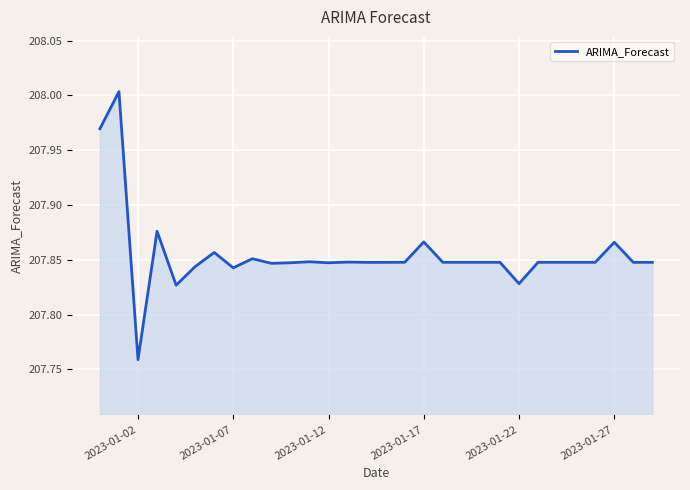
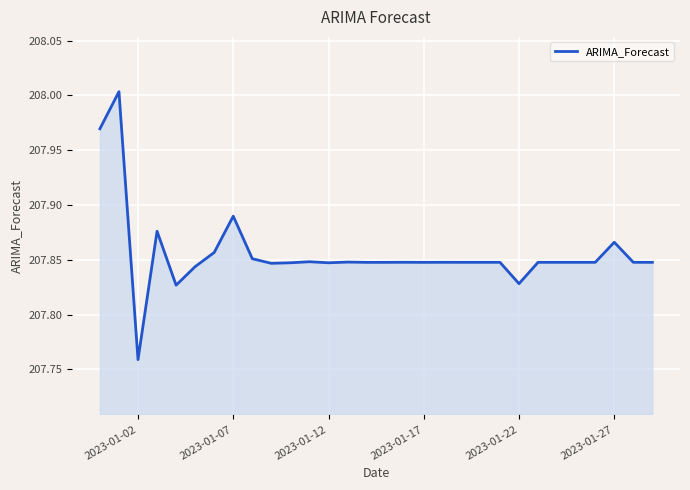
  {
    "2023-01-02": 207.759,
-   "2023-01-07": 207.843,
+   "2023-01-07": 207.890,
    "2023-01-12": 207.847,
-   "2023-01-17": 207.866,
+   "2023-01-17": 207.848,
    "2023-01-22": 207.828,
    "2023-01-27": 207.866
  }
